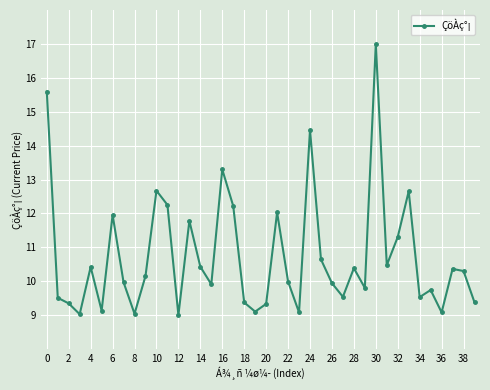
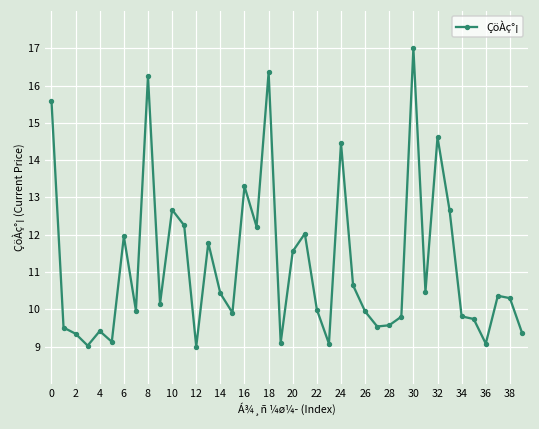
  {
    "0": 15.6,
    "2": 9.3,
-   "4": 10.4,
+   "4": 9.4,
    "6": 12.0,
-   "8": 9.0,
+   "8": 16.2,
    "10": 12.7,
    "12": 9.0,
    "14": 10.4,
    "16": 13.3,
-   "18": 9.4,
-   "20": 9.3,
+   "18": 16.4,
+   "20": 11.6,
    "22": 10.0,
    "24": 14.5,
    "26": 9.9,
-   "28": 10.4,
+   "28": 9.6,
    "30": 17.0,
-   "32": 11.3,
-   "34": 9.5,
+   "32": 14.6,
+   "34": 9.8,
    "36": 9.1,
    "38": 10.3
  }
